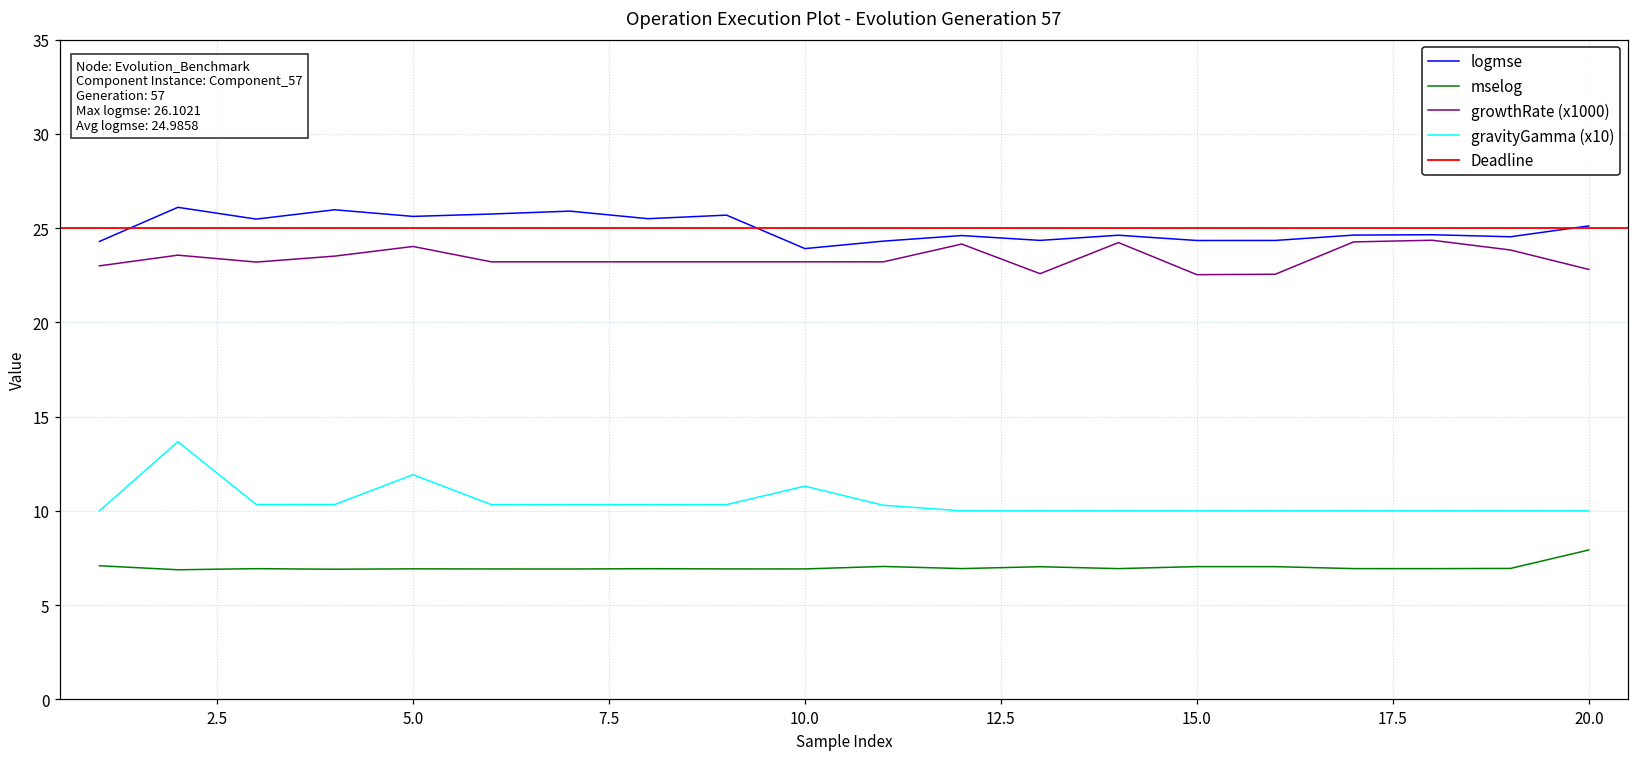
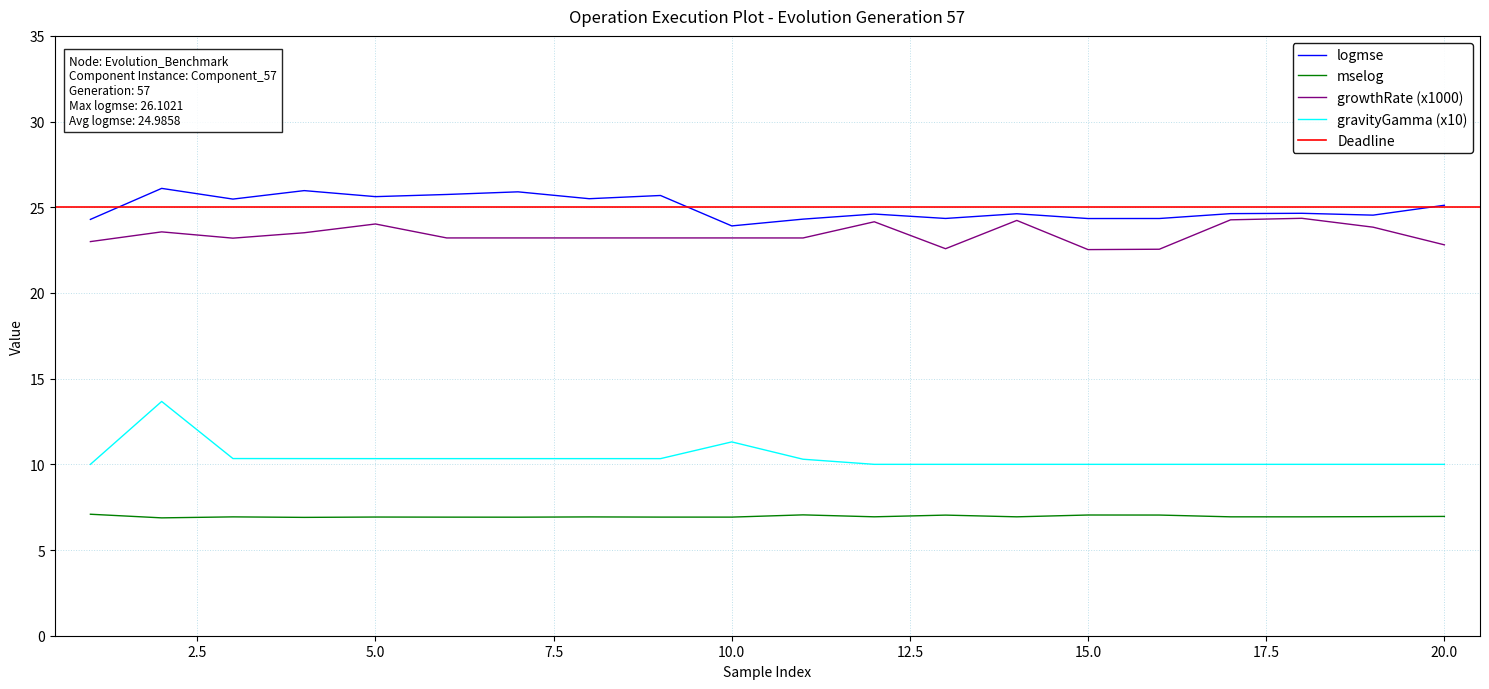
  {
    "logmse": {
      "5.0": 25.6,
      "10.0": 23.9,
      "15.0": 24.3,
      "20.0": 25.1
    },
    "mselog": {
      "5.0": 6.9,
      "10.0": 6.9,
      "15.0": 7.0,
-     "20.0": 7.9
+     "20.0": 7.0
    },
    "growthRate (x1000)": {
      "5.0": 24.0,
      "10.0": 23.2,
      "15.0": 22.5,
      "20.0": 22.8
    },
    "gravityGamma (x10)": {
-     "5.0": 11.9,
+     "5.0": 10.3,
      "10.0": 11.3,
      "15.0": 10.0,
      "20.0": 10.0
    }
  }
